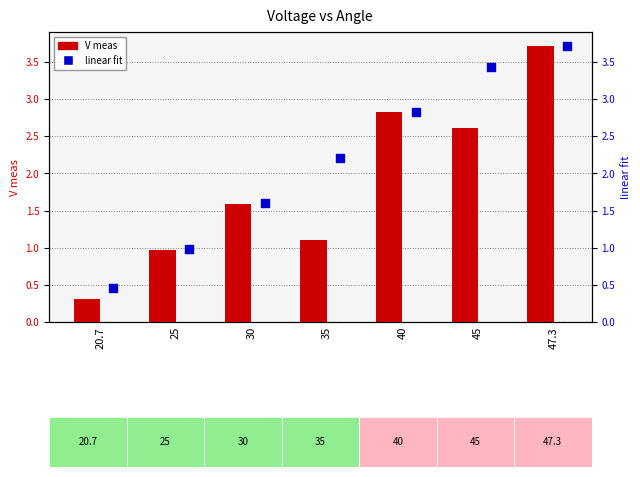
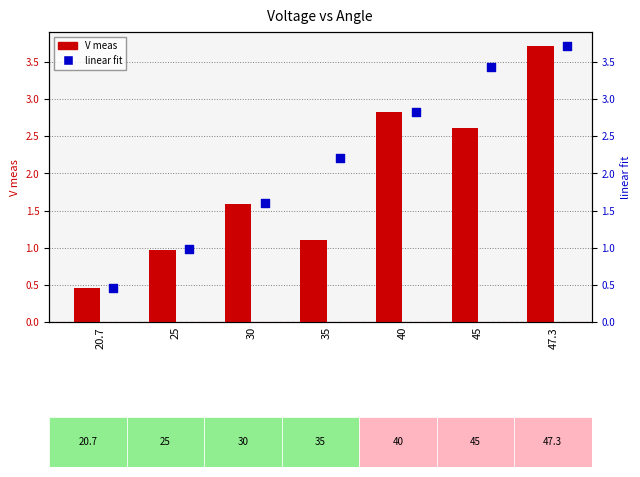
  {
    "V meas": {
-     "20.7": 0.3,
+     "20.7": 0.5,
      "25": 1.0,
      "30": 1.6,
      "35": 1.1,
      "40": 2.8,
      "45": 2.6,
      "47.3": 3.7
    }
  }
